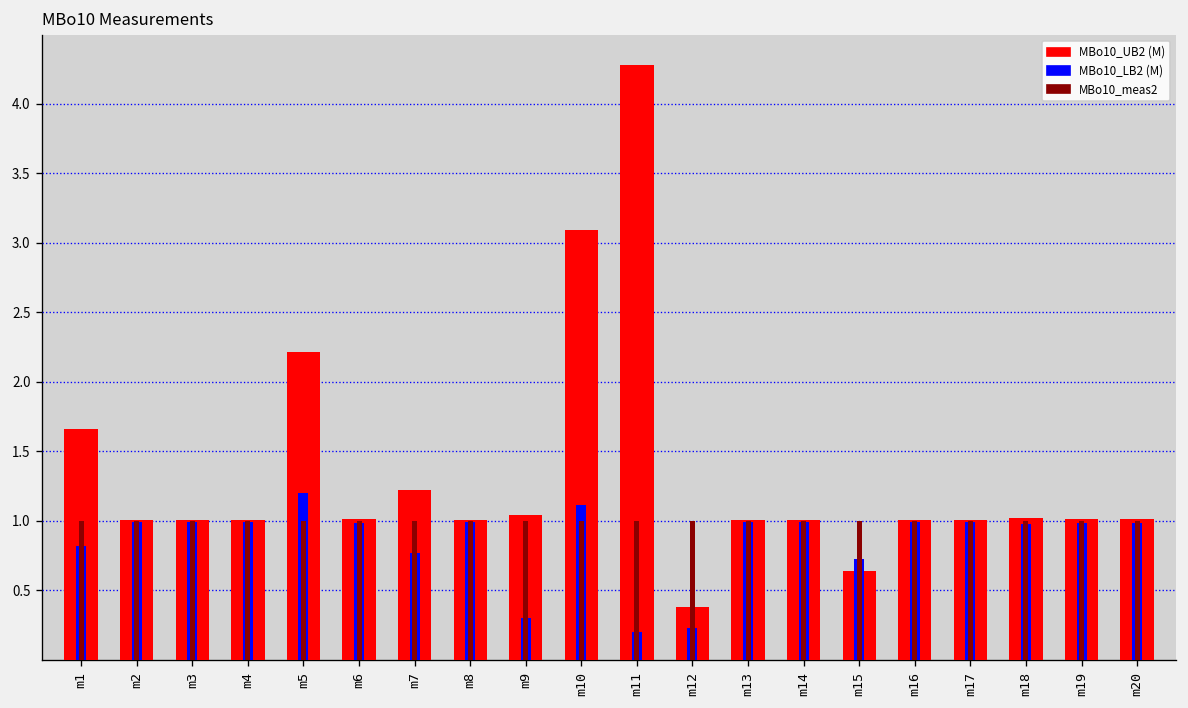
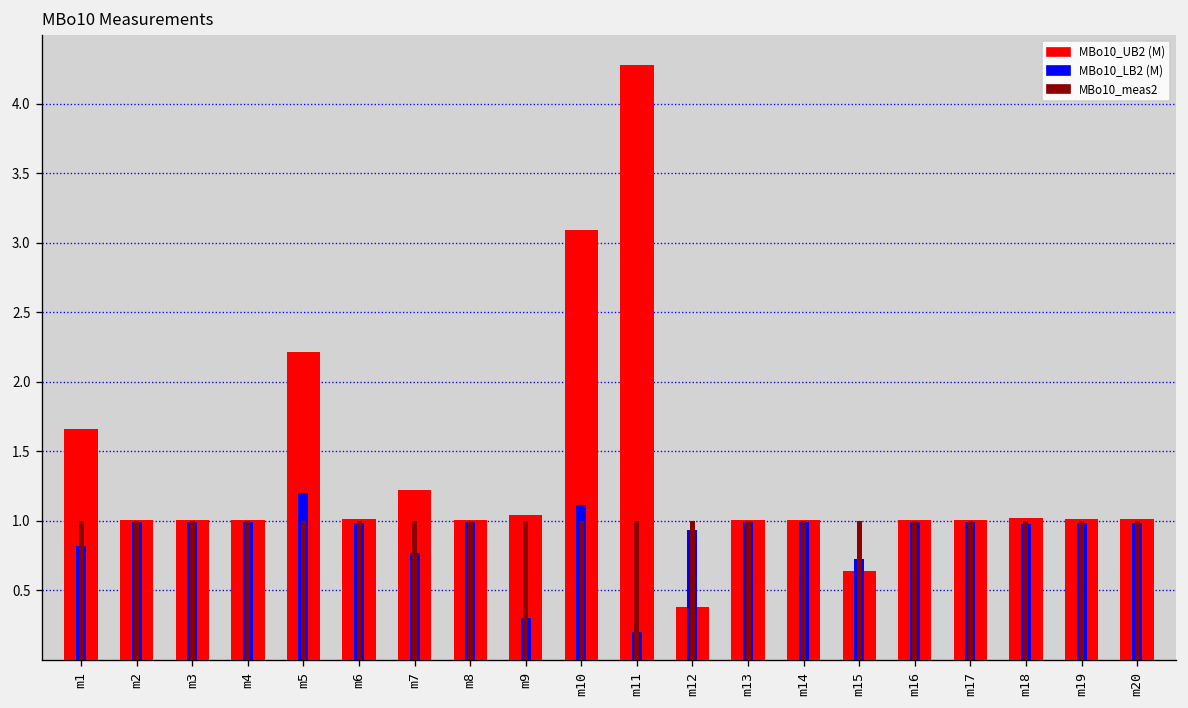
  {
    "MBo10_UB2 (M)": {
      "m1": 1.66,
      "m2": 1.01,
      "m3": 1.01,
      "m4": 1.01,
      "m5": 2.22,
      "m6": 1.01,
      "m7": 1.22,
      "m8": 1.01,
      "m9": 1.04,
      "m10": 3.09,
      "m11": 4.28,
      "m13": 1.01,
      "m14": 1.01,
      "m16": 1.01,
      "m17": 1.01,
      "m18": 1.02,
      "m19": 1.02,
      "m20": 1.01
    },
    "MBo10_LB2 (M)": {
      "m8": 0.99,
-     "m12": 0.23
+     "m12": 0.94
    },
    "MBo10_meas2": {
      "m2": 1.00,
      "m3": 1.00,
      "m4": 1.00,
      "m6": 1.00,
      "m8": 1.00,
      "m12": 1.00,
      "m13": 1.00,
      "m14": 1.00,
      "m15": 1.00,
      "m16": 1.00,
      "m17": 1.00,
      "m19": 1.00,
      "m20": 1.00
    }
  }
